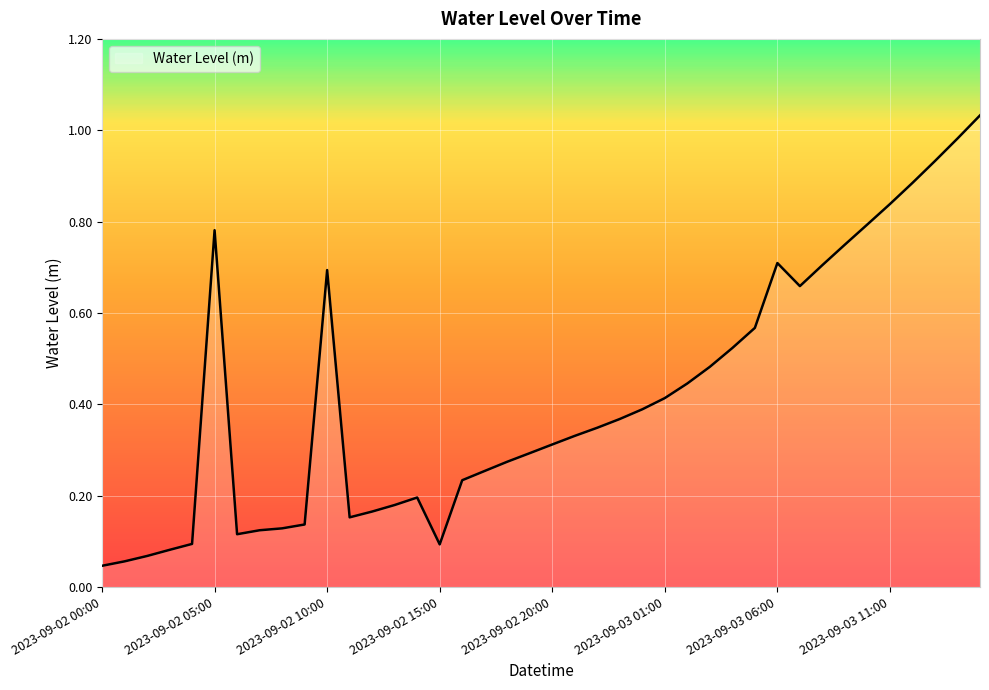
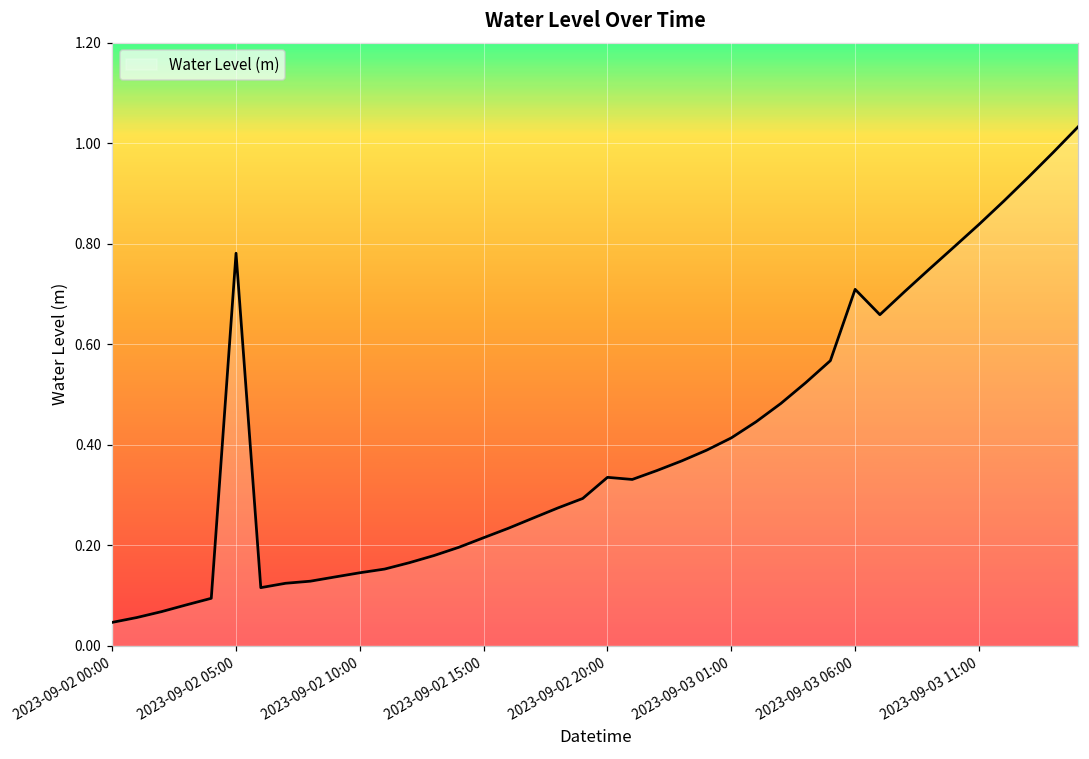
  {
    "2023-09-02 00:00": 0.05,
    "2023-09-02 05:00": 0.78,
-   "2023-09-02 10:00": 0.69,
-   "2023-09-02 15:00": 0.09,
-   "2023-09-02 20:00": 0.31,
+   "2023-09-02 10:00": 0.15,
+   "2023-09-02 15:00": 0.22,
+   "2023-09-02 20:00": 0.34,
    "2023-09-03 01:00": 0.41,
    "2023-09-03 06:00": 0.71,
    "2023-09-03 11:00": 0.84
  }
